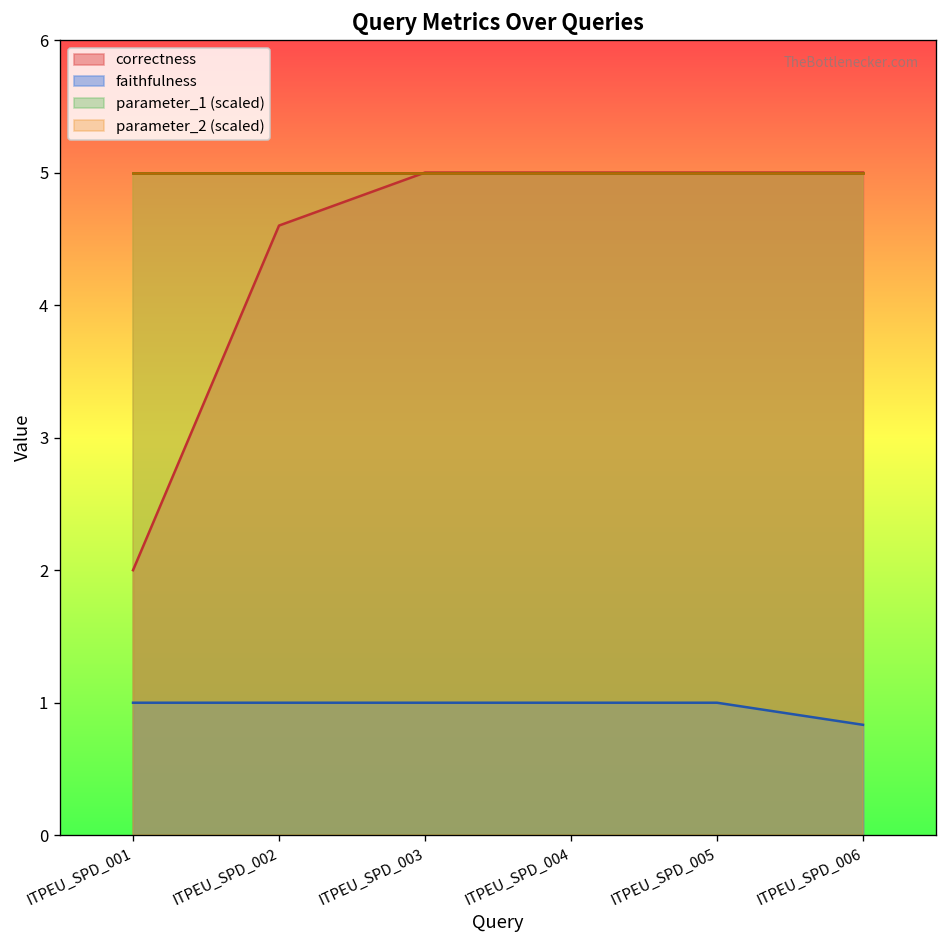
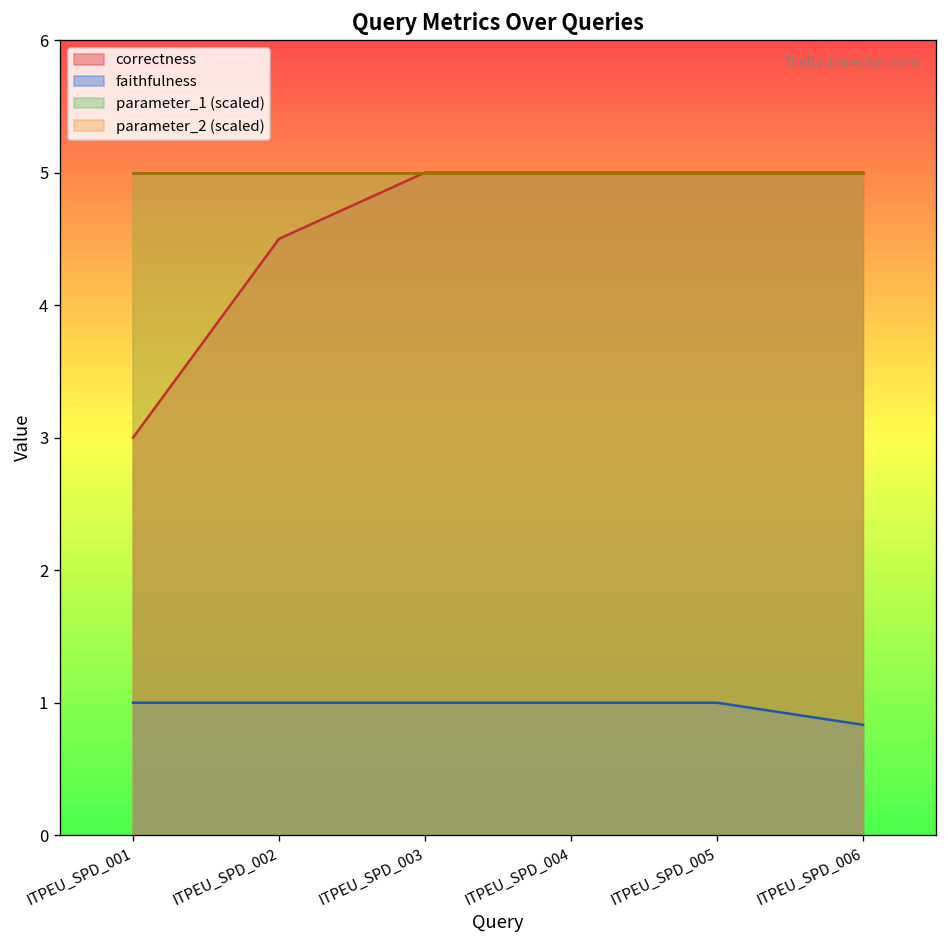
  {
    "correctness": {
-     "ITPEU_SPD_001": 2,
-     "ITPEU_SPD_002": 4.6
+     "ITPEU_SPD_001": 3,
+     "ITPEU_SPD_002": 4.5
    },
    "faithfulness": {
      "ITPEU_SPD_001": 1.0,
      "ITPEU_SPD_002": 1.0,
      "ITPEU_SPD_003": 1.0,
      "ITPEU_SPD_004": 1.0,
      "ITPEU_SPD_005": 1.0,
      "ITPEU_SPD_006": 0.83
    },
    "parameter_2 (scaled)": {
      "ITPEU_SPD_001": 5.0,
      "ITPEU_SPD_002": 5.0
    }
  }
